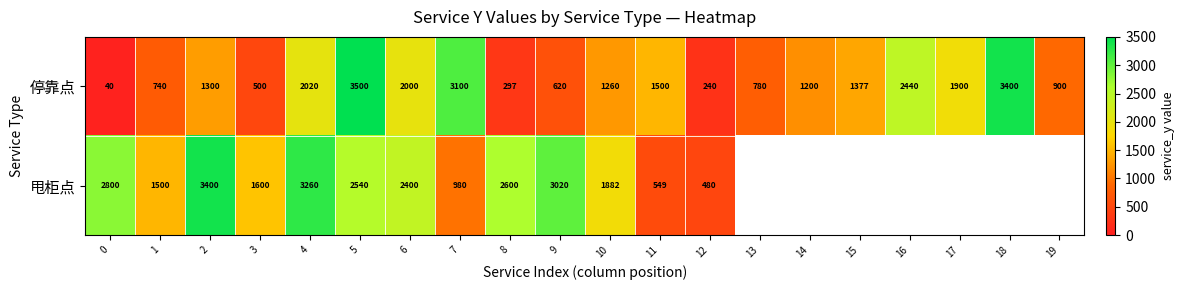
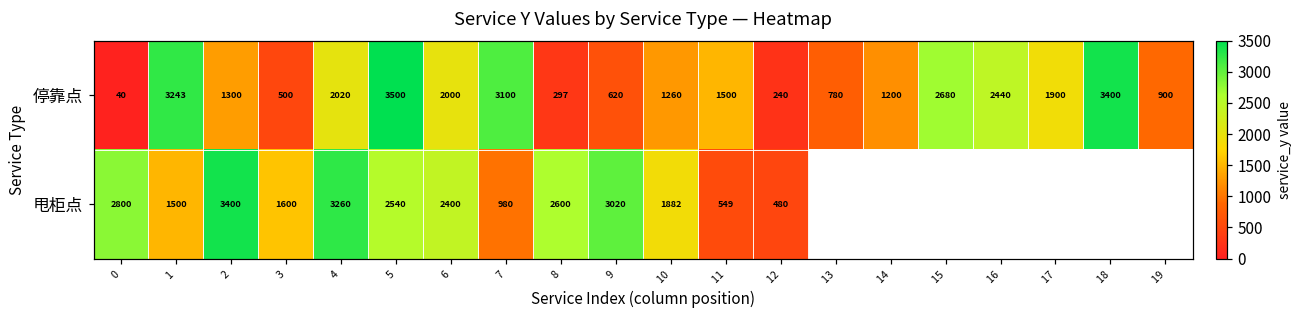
  {
    "停靠点": {
      "0": 40,
-     "1": 740,
+     "1": 3243,
      "2": 1300,
      "3": 500,
      "4": 2020,
      "5": 3500,
      "6": 2000,
      "7": 3100,
      "8": 297,
      "9": 620,
      "10": 1260,
      "11": 1500,
      "12": 240,
      "13": 780,
      "14": 1200,
-     "15": 1377,
+     "15": 2680,
      "16": 2440,
      "17": 1900,
      "18": 3400,
      "19": 900
    },
    "甩柜点": {
      "0": 2800,
      "1": 1500,
      "2": 3400,
      "3": 1600,
      "4": 3260,
      "5": 2540,
      "6": 2400,
      "7": 980,
      "8": 2600,
      "9": 3020,
      "10": 1882,
      "11": 549,
      "12": 480
    }
  }
